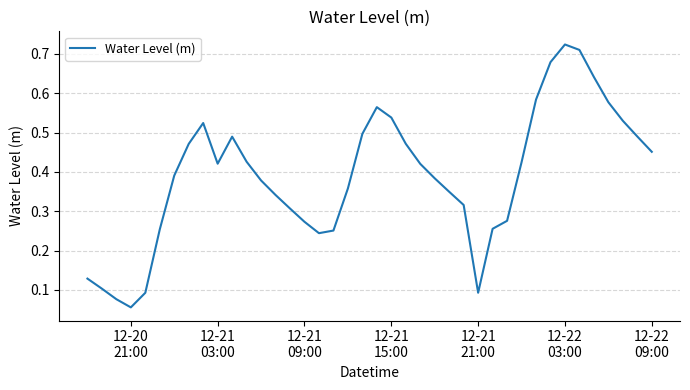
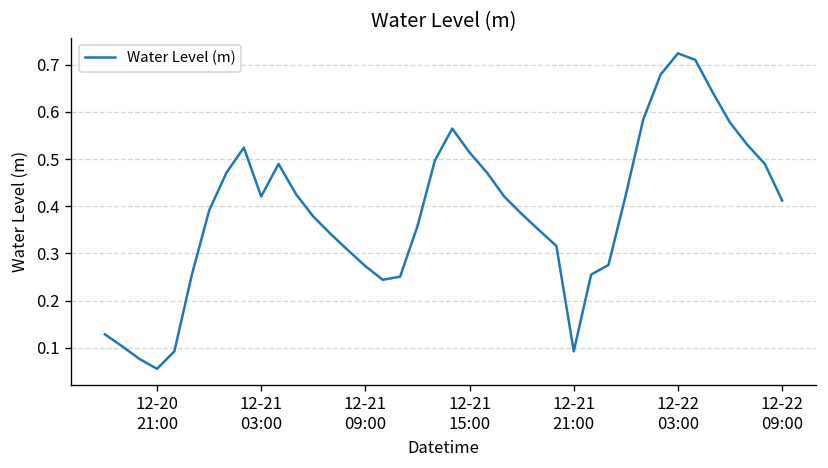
  {
    "12-20 21:00": 0.06,
    "12-21 03:00": 0.42,
    "12-21 09:00": 0.27,
-   "12-21 15:00": 0.54,
+   "12-21 15:00": 0.51,
    "12-21 21:00": 0.09,
    "12-22 03:00": 0.72,
-   "12-22 09:00": 0.45
+   "12-22 09:00": 0.41
  }
